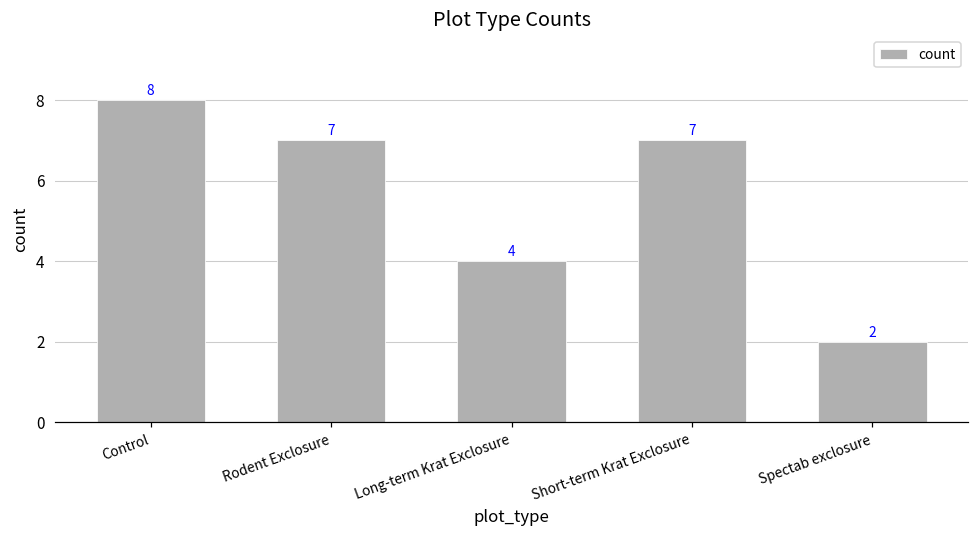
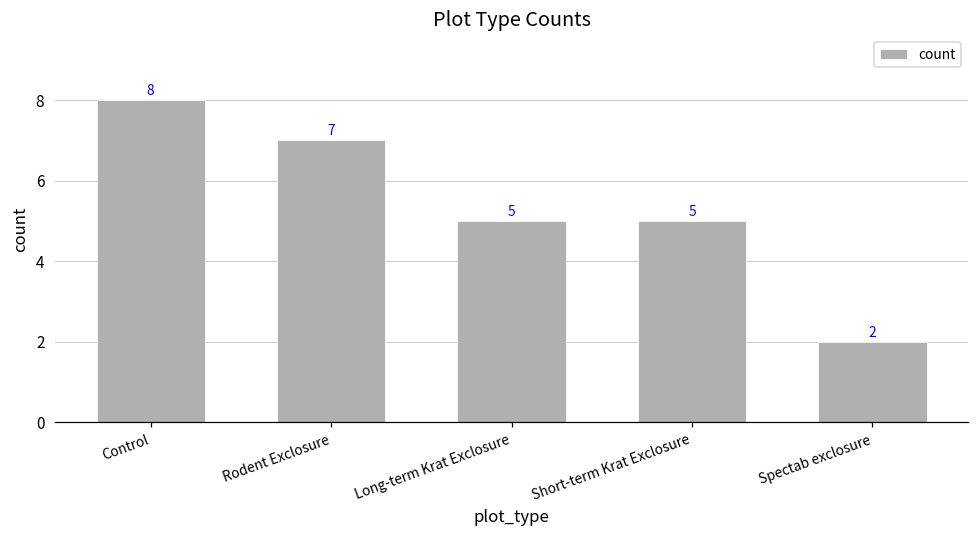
  {
    "Control": 8,
    "Rodent Exclosure": 7,
-   "Long-term Krat Exclosure": 4,
-   "Short-term Krat Exclosure": 7,
+   "Long-term Krat Exclosure": 5,
+   "Short-term Krat Exclosure": 5,
    "Spectab exclosure": 2
  }
